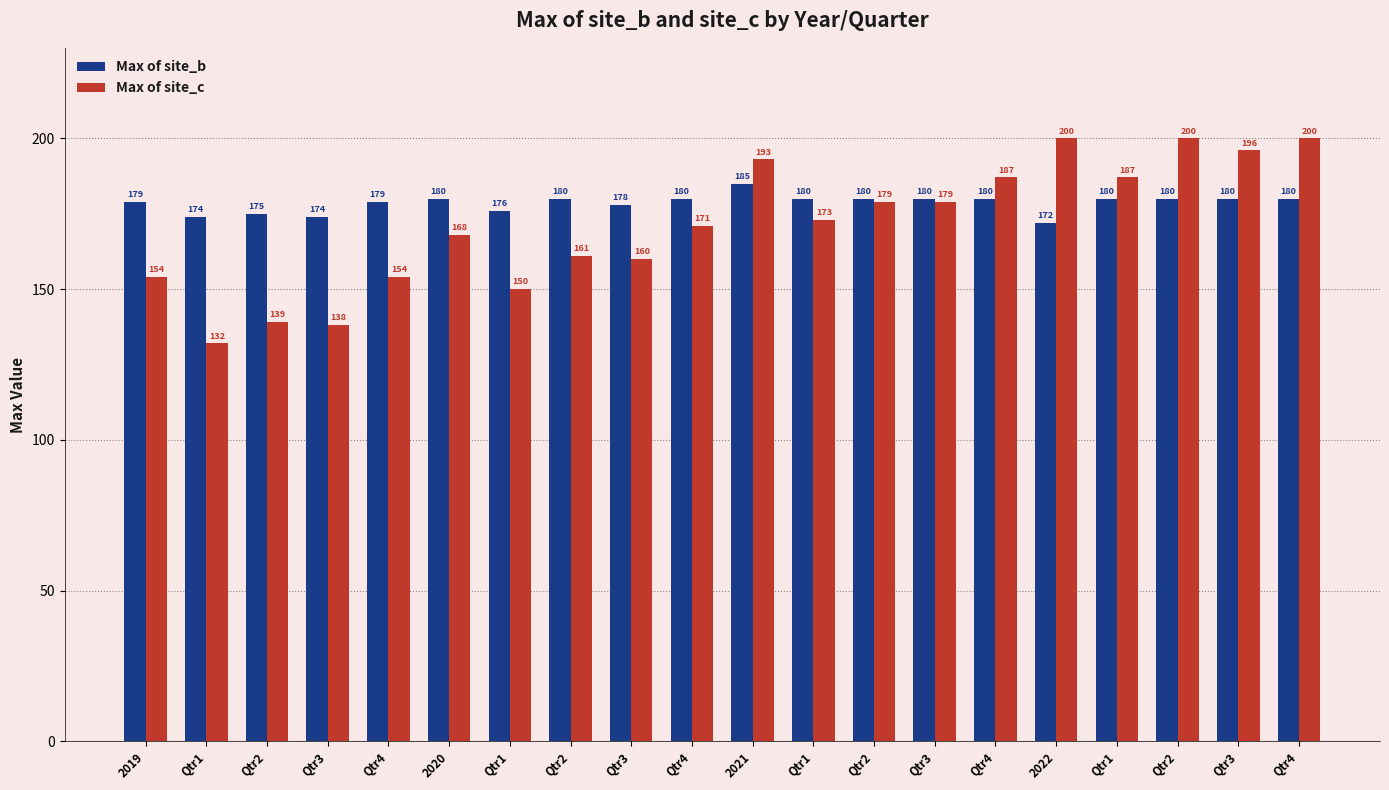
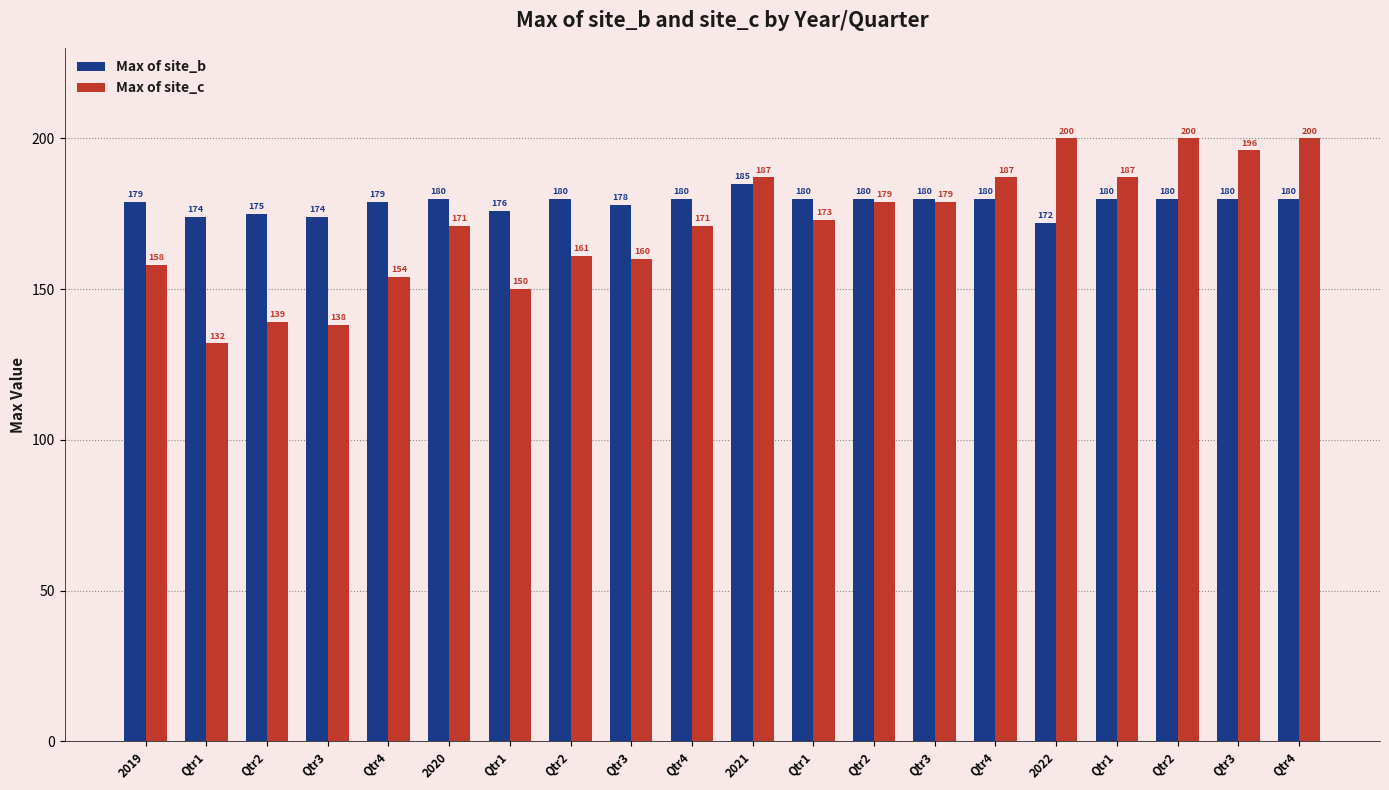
  {
    "Max of site_b": {
      "2019": 179,
      "2020": 180,
      "2021": 185,
      "2022": 172
    },
    "Max of site_c": {
-     "2019": 154,
-     "2020": 168,
-     "2021": 193,
+     "2019": 158,
+     "2020": 171,
+     "2021": 187,
      "2022": 200
    }
  }
